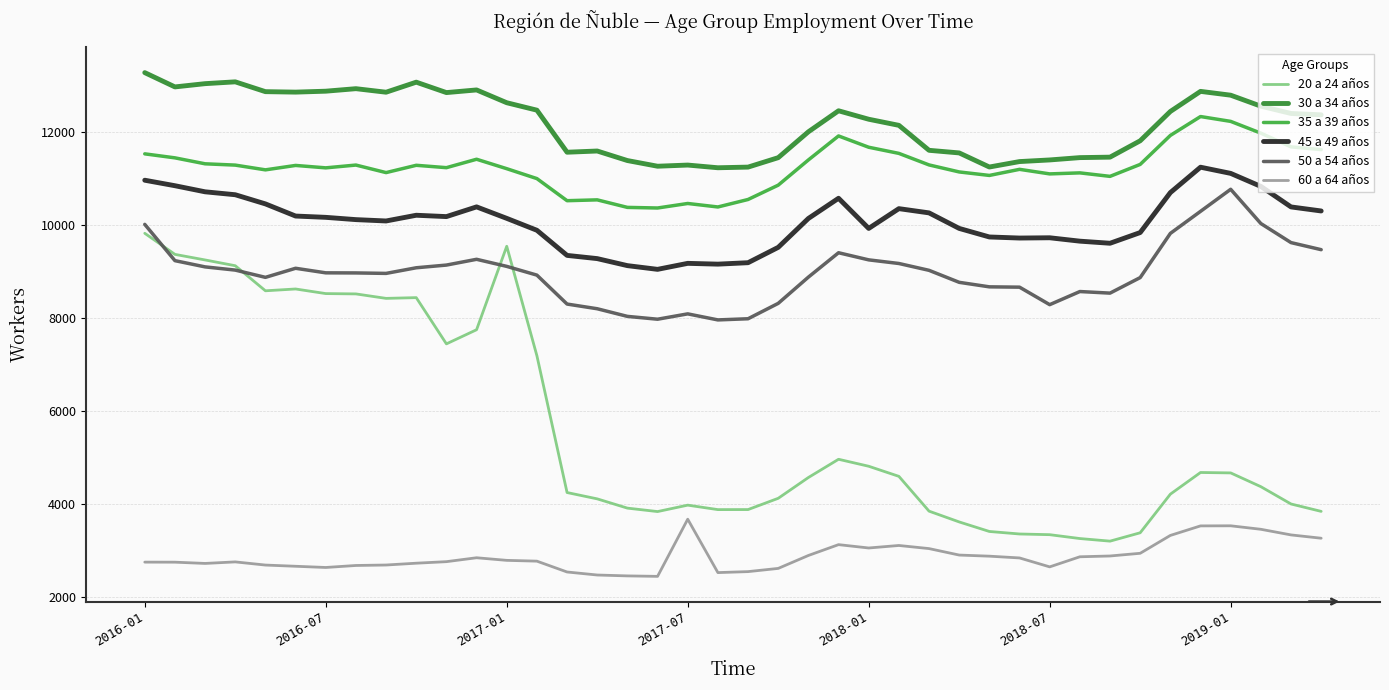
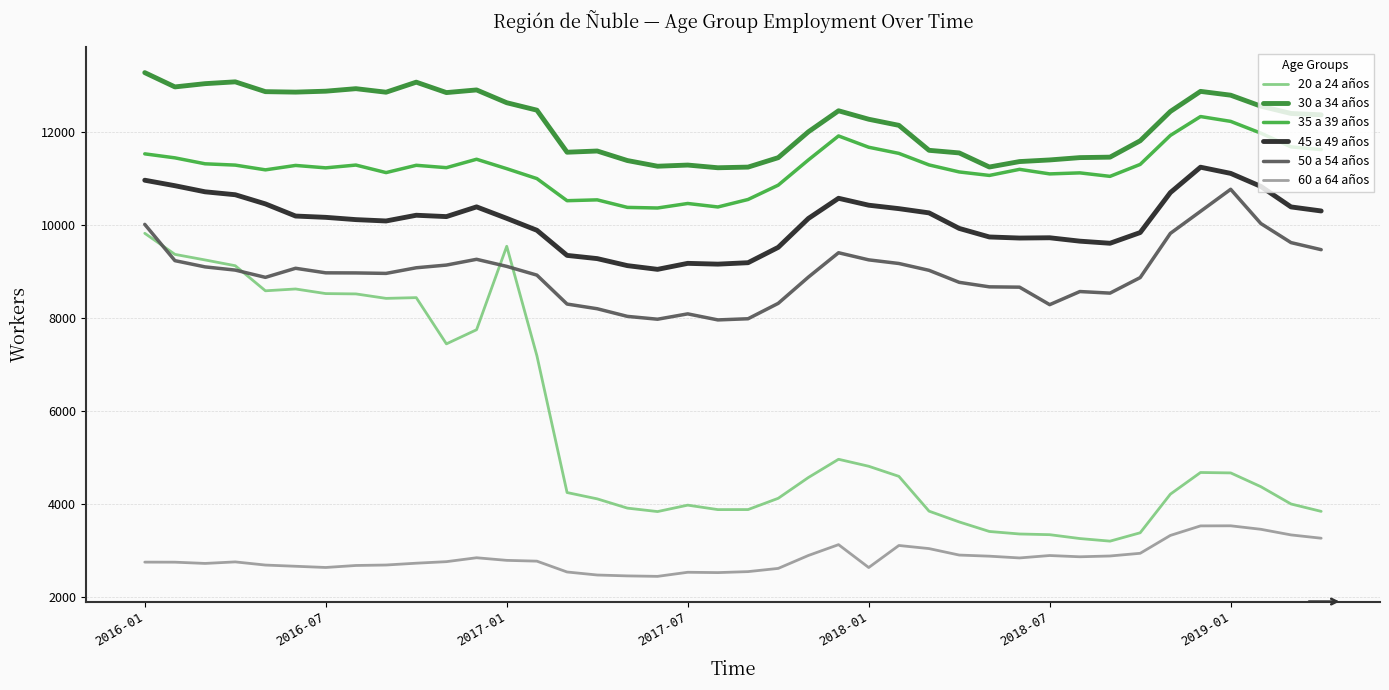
  {
    "20 a 24 años": {
      "2016-01": 9800,
      "2016-07": 8500,
      "2017-01": 9500,
      "2017-07": 4000,
      "2018-01": 4800,
      "2018-07": 3300,
      "2019-01": 4700
    },
    "45 a 49 años": {
      "2016-01": 11000,
      "2016-07": 10200,
      "2017-01": 10100,
      "2017-07": 9200,
-     "2018-01": 9900,
+     "2018-01": 10400,
      "2018-07": 9700,
      "2019-01": 11100
    },
    "50 a 54 años": {
      "2016-01": 10000,
      "2016-07": 9000,
      "2017-01": 9100,
      "2017-07": 8100,
      "2018-01": 9200,
      "2018-07": 8300,
      "2019-01": 10800
    },
    "60 a 64 años": {
      "2016-01": 2700,
      "2016-07": 2600,
      "2017-01": 2800,
-     "2017-07": 3700,
-     "2018-01": 3000,
-     "2018-07": 2600,
+     "2017-07": 2500,
+     "2018-01": 2600,
+     "2018-07": 2900,
      "2019-01": 3500
    }
  }
